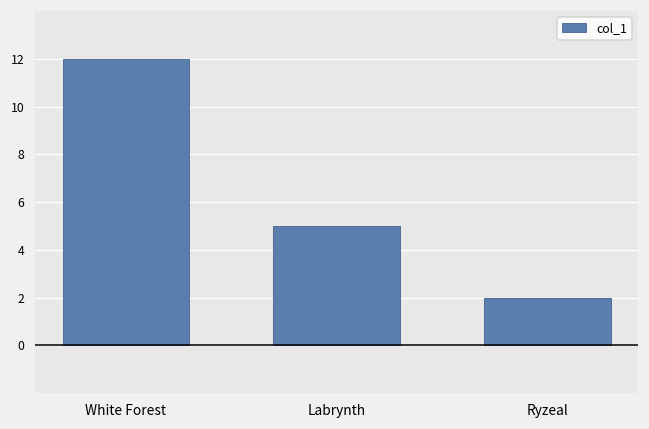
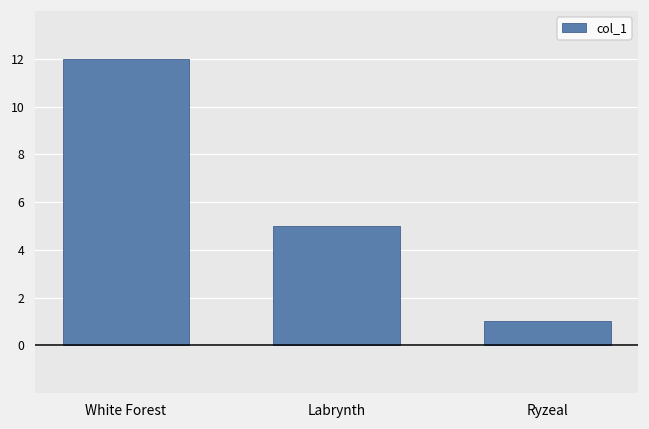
  {
    "White Forest": 12,
    "Labrynth": 5,
-   "Ryzeal": 2
+   "Ryzeal": 1
  }
